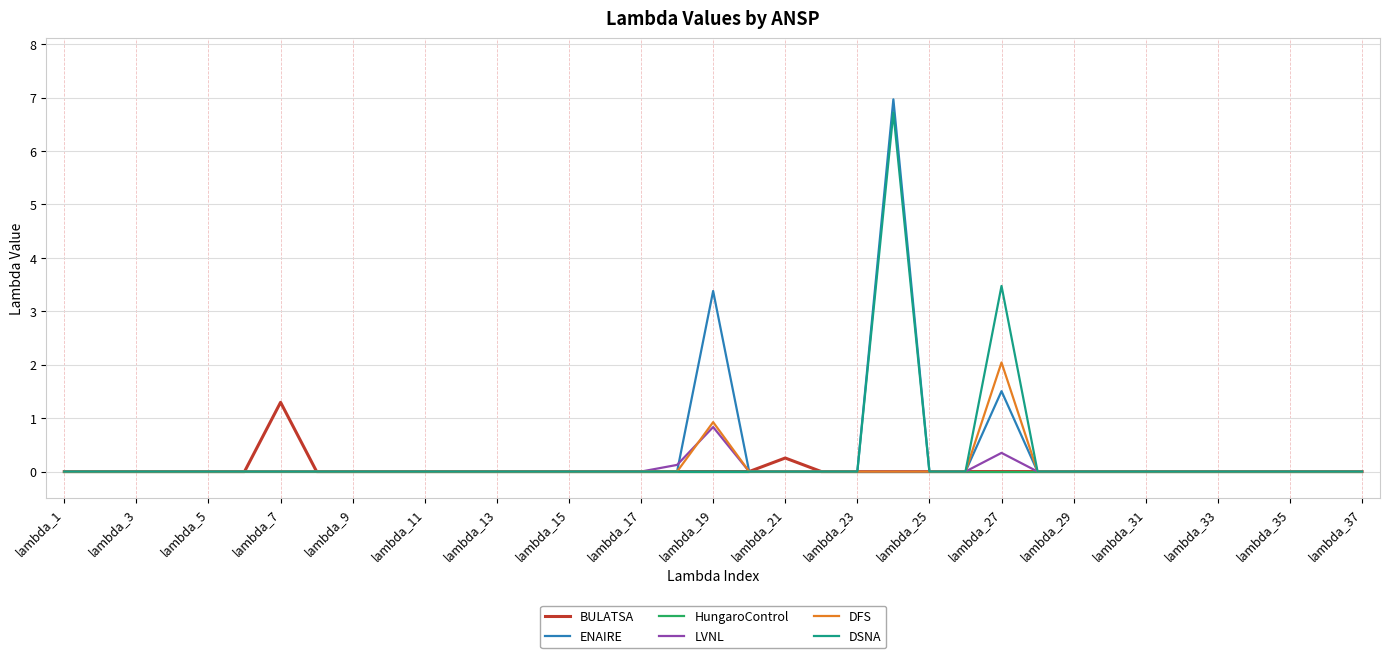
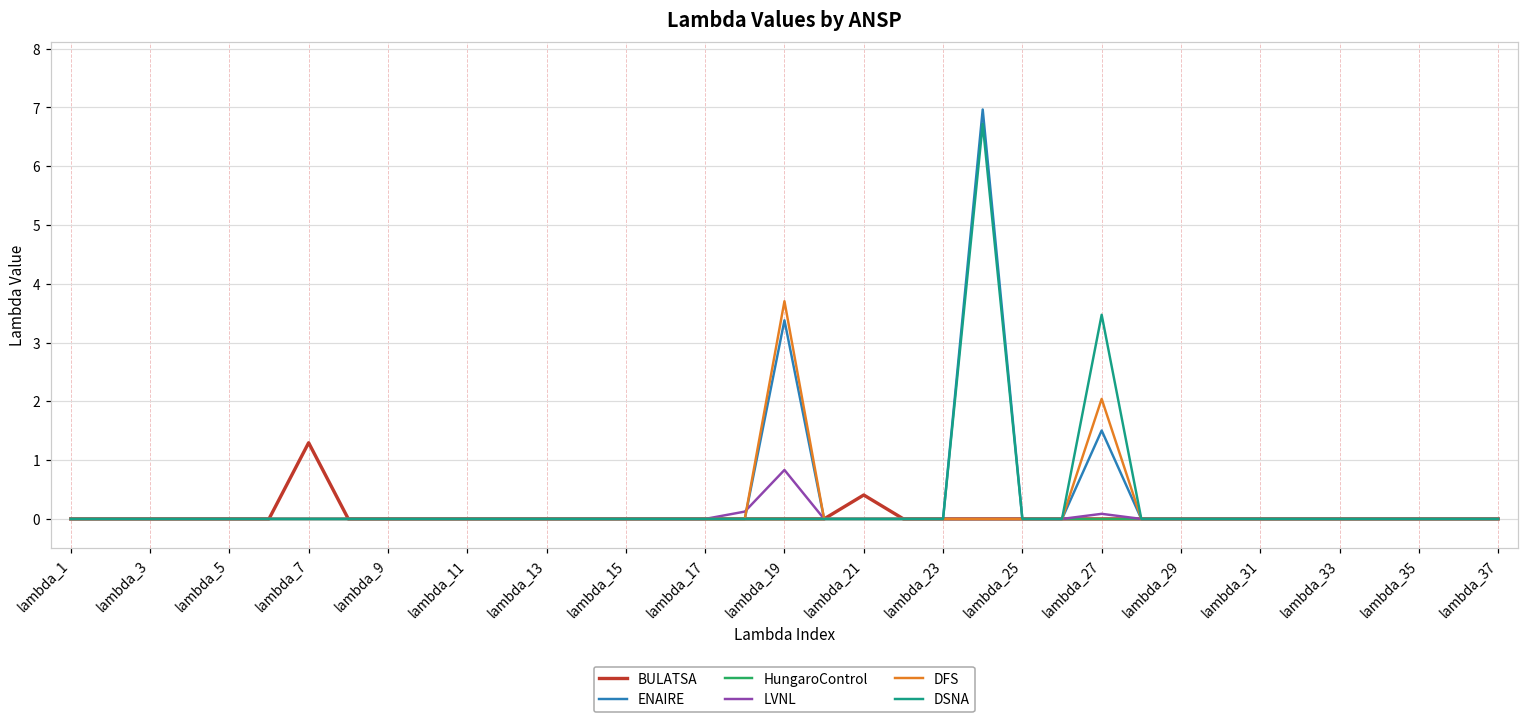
  {
    "BULATSA": {
      "lambda_7": 1.3,
-     "lambda_21": 0.3
+     "lambda_21": 0.4
    },
    "ENAIRE": {
      "lambda_19": 3.4,
      "lambda_27": 1.5
    },
    "LVNL": {
      "lambda_19": 0.8,
-     "lambda_27": 0.3
+     "lambda_27": 0.1
    },
    "DFS": {
-     "lambda_19": 0.9,
+     "lambda_19": 3.7,
      "lambda_27": 2.0
    }
  }
